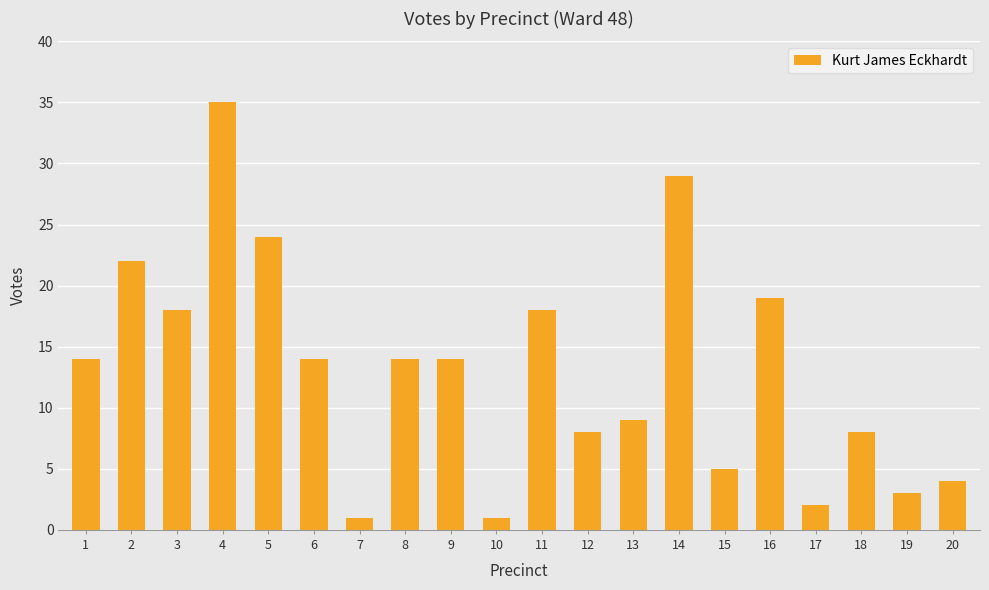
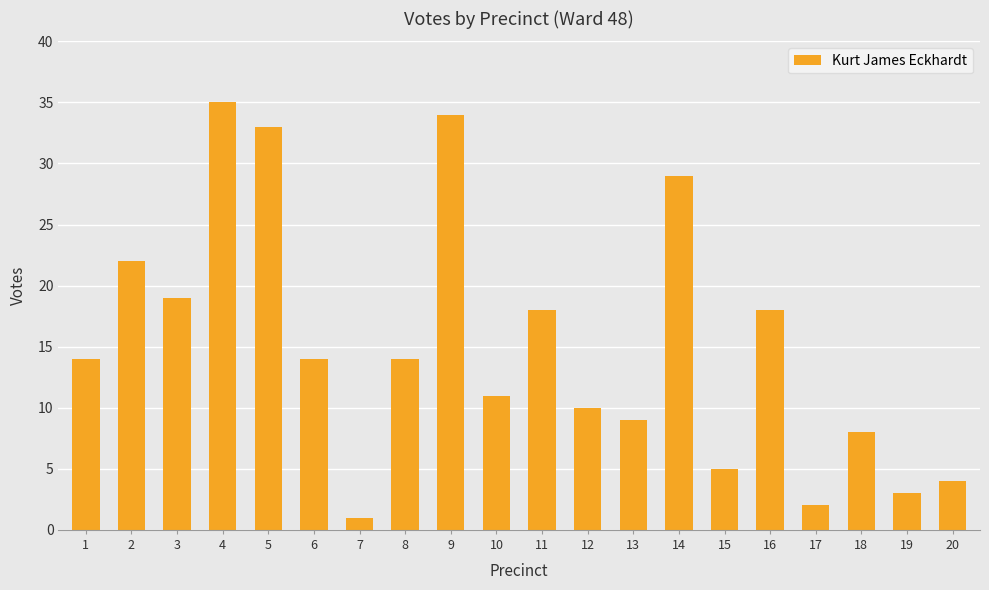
  {
    "1": 14,
    "2": 22,
-   "3": 18,
+   "3": 19,
    "4": 35,
-   "5": 24,
+   "5": 33,
    "6": 14,
    "7": 1,
    "8": 14,
-   "9": 14,
-   "10": 1,
+   "9": 34,
+   "10": 11,
    "11": 18,
-   "12": 8,
+   "12": 10,
    "13": 9,
    "14": 29,
    "15": 5,
-   "16": 19,
+   "16": 18,
    "17": 2,
    "18": 8,
    "19": 3,
    "20": 4
  }
